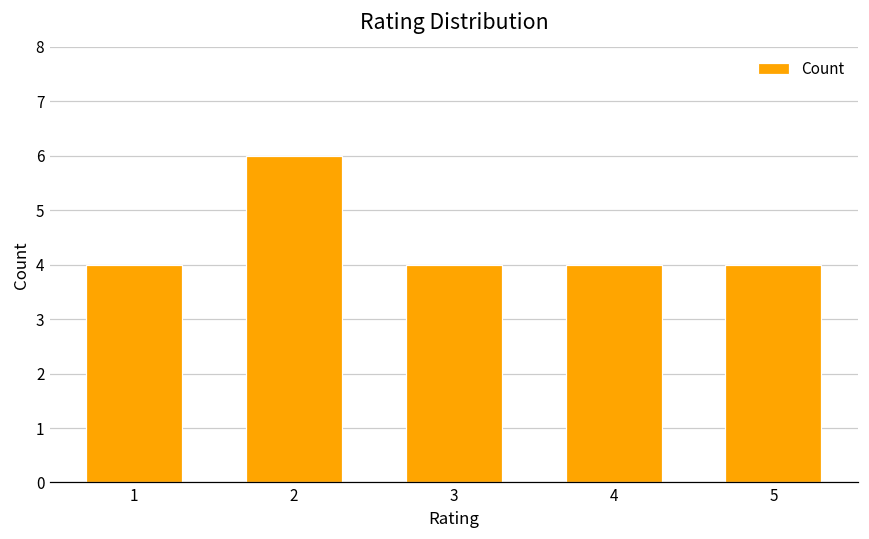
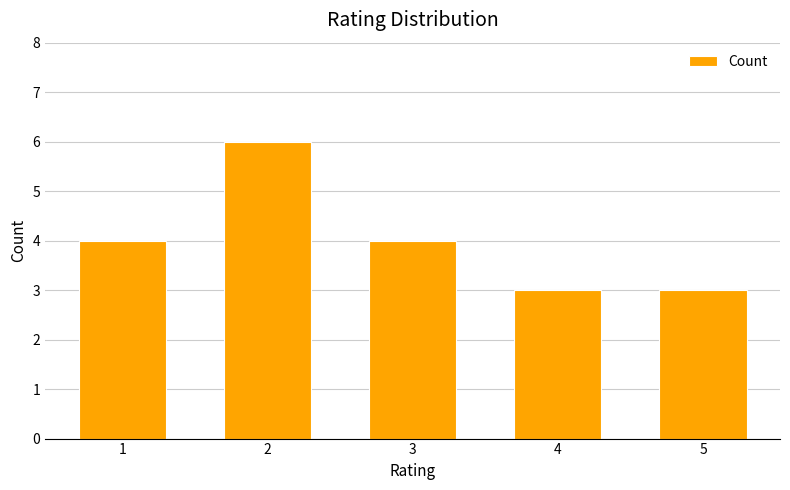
  {
    "1": 4,
    "2": 6,
    "3": 4,
-   "4": 4,
-   "5": 4
+   "4": 3,
+   "5": 3
  }
